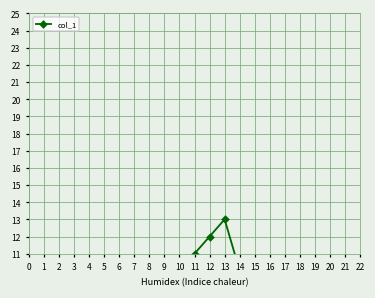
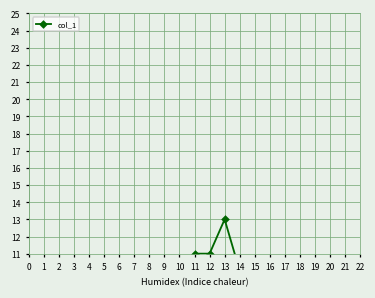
  {
    "11": 11,
-   "12": 12,
+   "12": 11,
    "13": 13
  }
